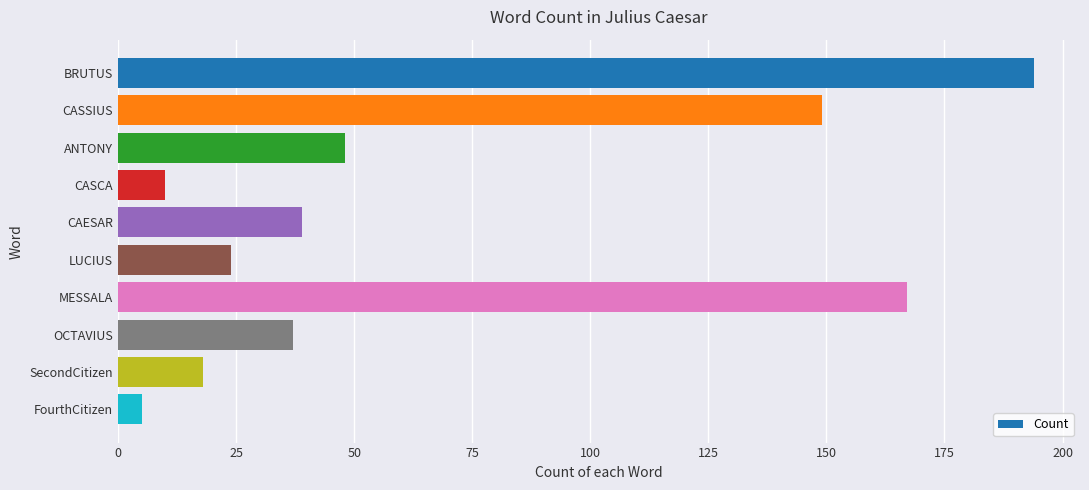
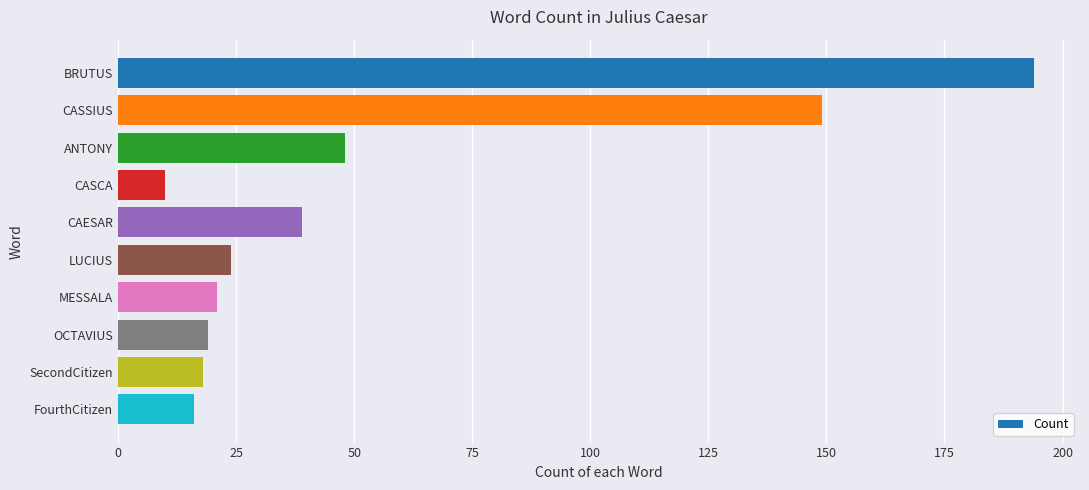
  {
    "BRUTUS": 194,
    "CASSIUS": 149,
    "ANTONY": 48,
    "CASCA": 10,
    "CAESAR": 39,
    "LUCIUS": 24,
-   "MESSALA": 167,
-   "OCTAVIUS": 37,
+   "MESSALA": 21,
+   "OCTAVIUS": 19,
    "SecondCitizen": 18,
-   "FourthCitizen": 5
+   "FourthCitizen": 16
  }
